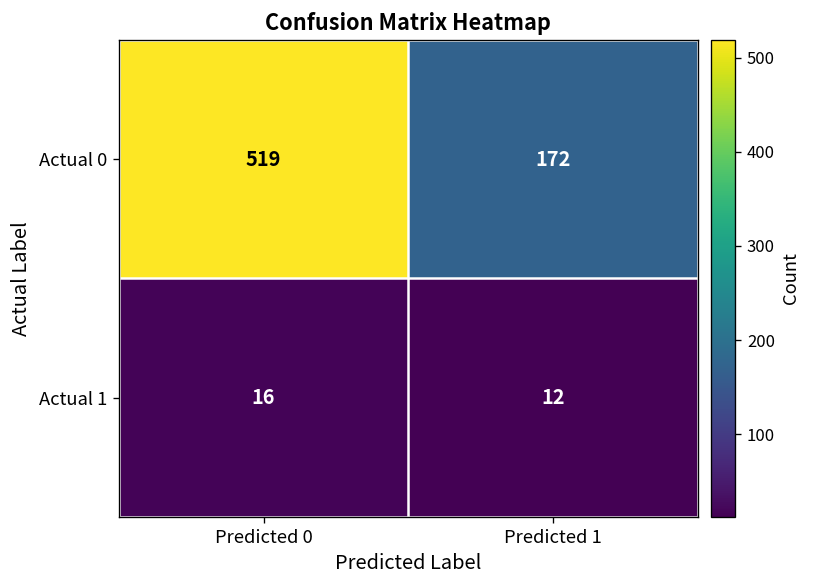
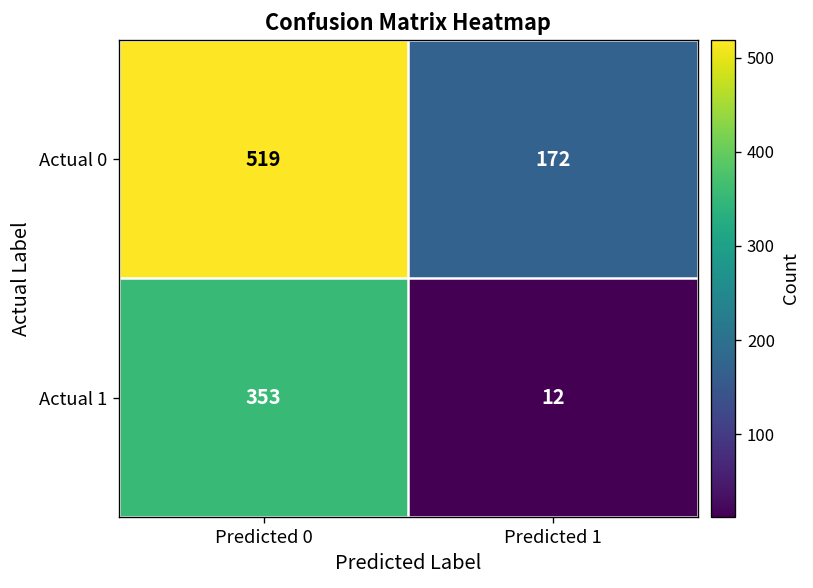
  {
    "Actual 0": {
      "Predicted 0": 519,
      "Predicted 1": 172
    },
    "Actual 1": {
-     "Predicted 0": 16,
+     "Predicted 0": 353,
      "Predicted 1": 12
    }
  }
